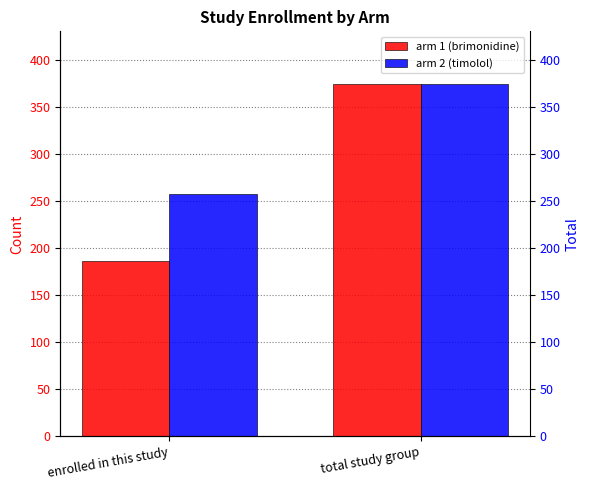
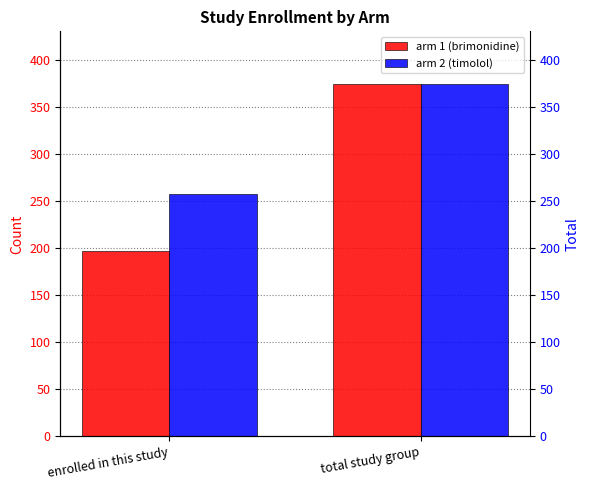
  {
    "arm 1 (brimonidine)": {
-     "enrolled in this study": 190,
+     "enrolled in this study": 200,
      "total study group": 370
    },
    "arm 2 (timolol)": {
      "enrolled in this study": 260,
      "total study group": 370
    }
  }
